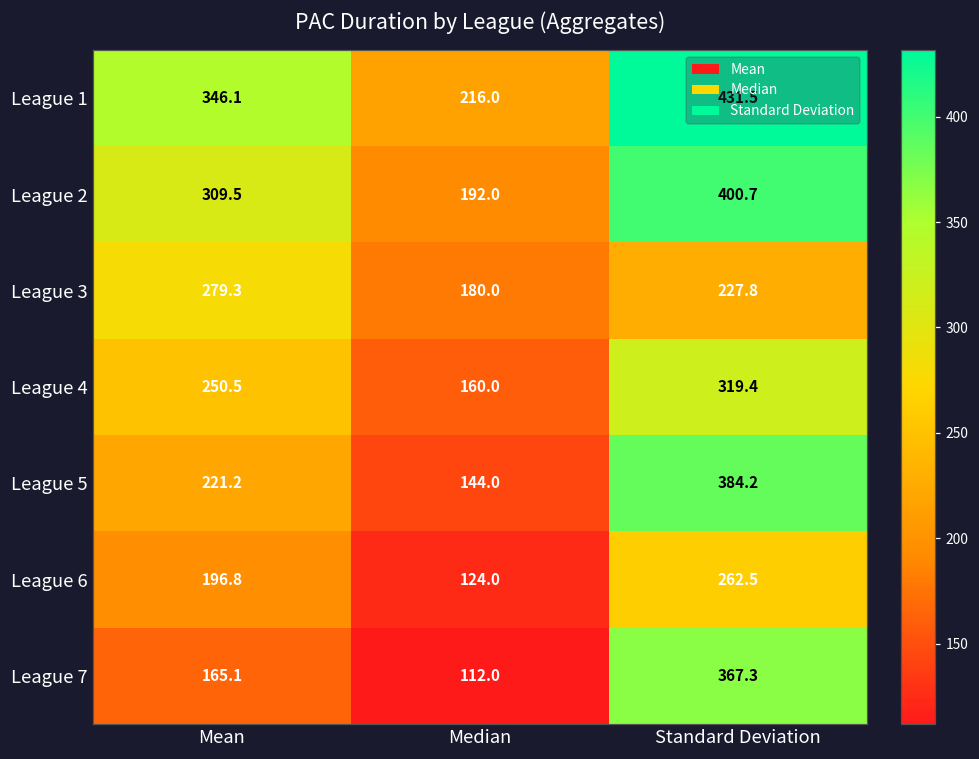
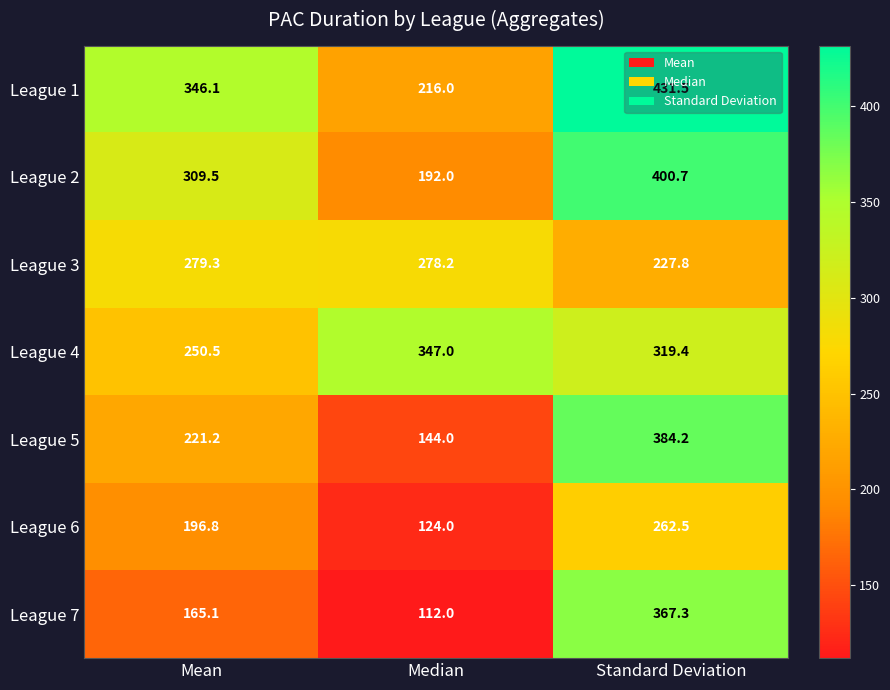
  {
    "League 1": {
      "Mean": 346.1,
      "Median": 216.0
    },
    "League 2": {
      "Mean": 309.5,
      "Median": 192.0,
      "Standard Deviation": 400.7
    },
    "League 3": {
      "Mean": 279.3,
-     "Median": 180.0,
+     "Median": 278.2,
      "Standard Deviation": 227.8
    },
    "League 4": {
      "Mean": 250.5,
-     "Median": 160.0,
+     "Median": 347.0,
      "Standard Deviation": 319.4
    },
    "League 5": {
      "Mean": 221.2,
      "Median": 144.0,
      "Standard Deviation": 384.2
    },
    "League 6": {
      "Mean": 196.8,
      "Median": 124.0,
      "Standard Deviation": 262.5
    },
    "League 7": {
      "Mean": 165.1,
      "Median": 112.0,
      "Standard Deviation": 367.3
    }
  }
